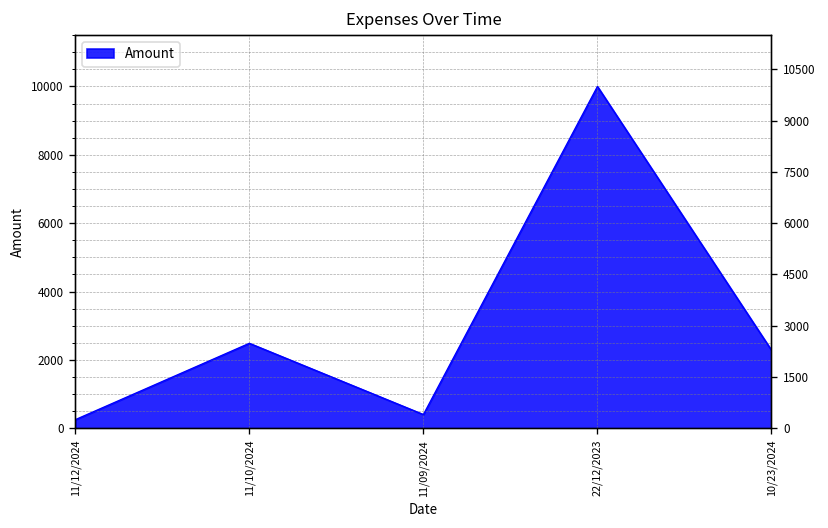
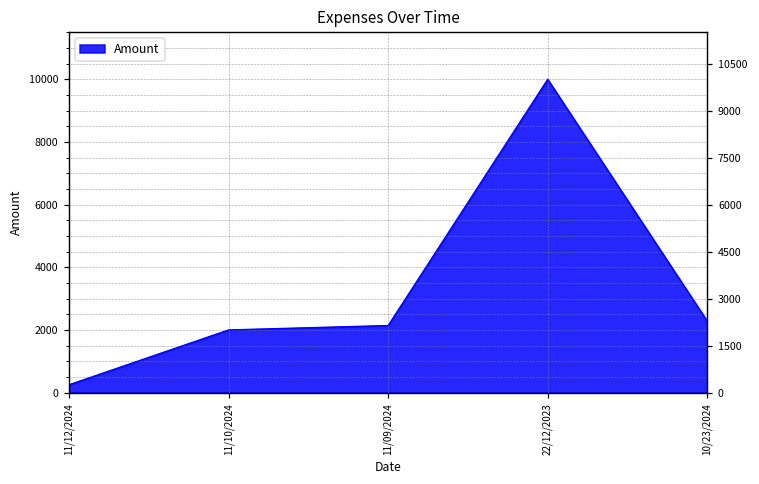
  {
    "11/12/2024": 300,
-   "11/10/2024": 2500,
-   "11/09/2024": 400,
+   "11/10/2024": 2000,
+   "11/09/2024": 2100,
    "22/12/2023": 10000,
    "10/23/2024": 2300
  }
